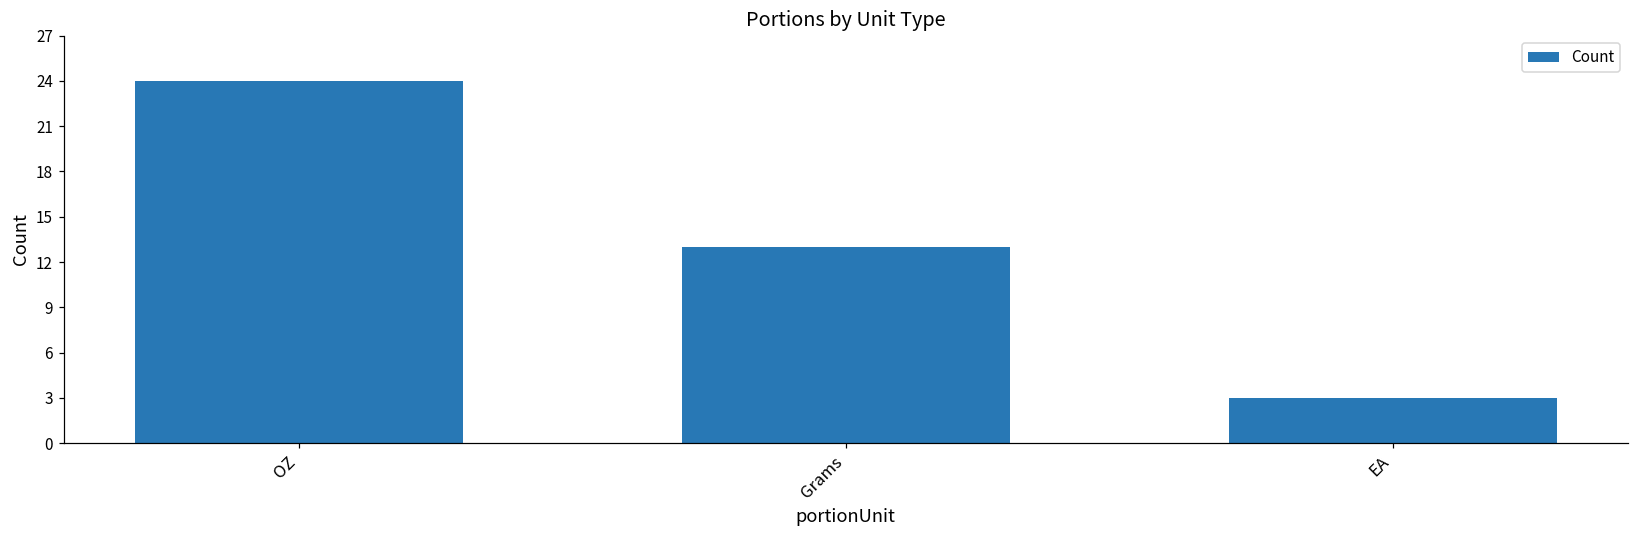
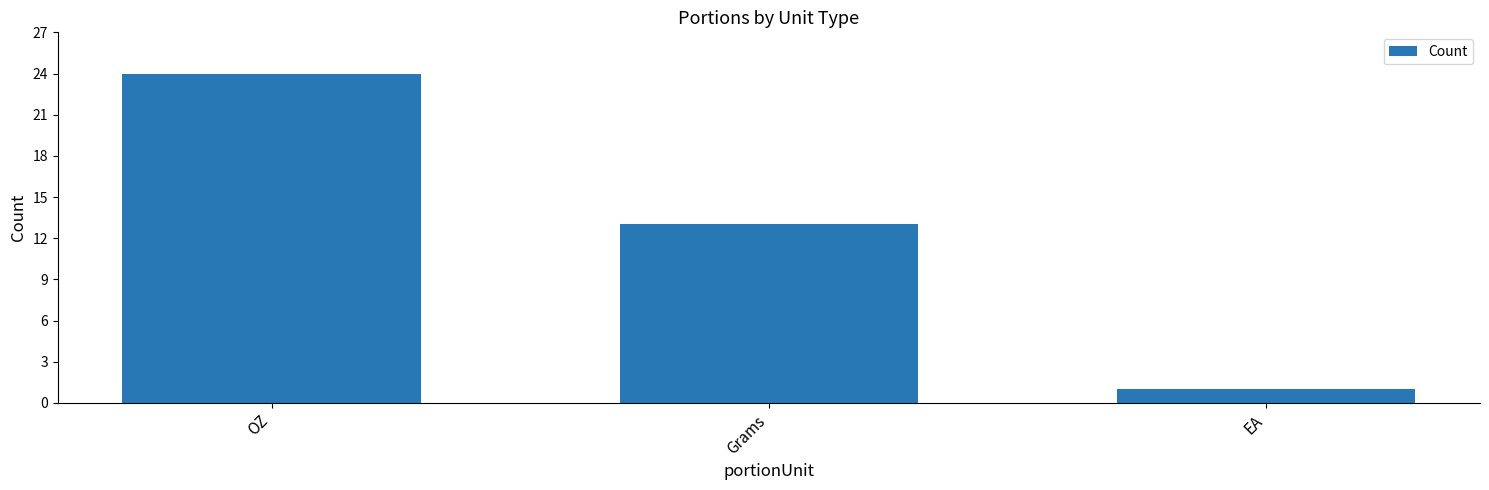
  {
    "OZ": 24,
    "Grams": 13,
-   "EA": 3
+   "EA": 1
  }
